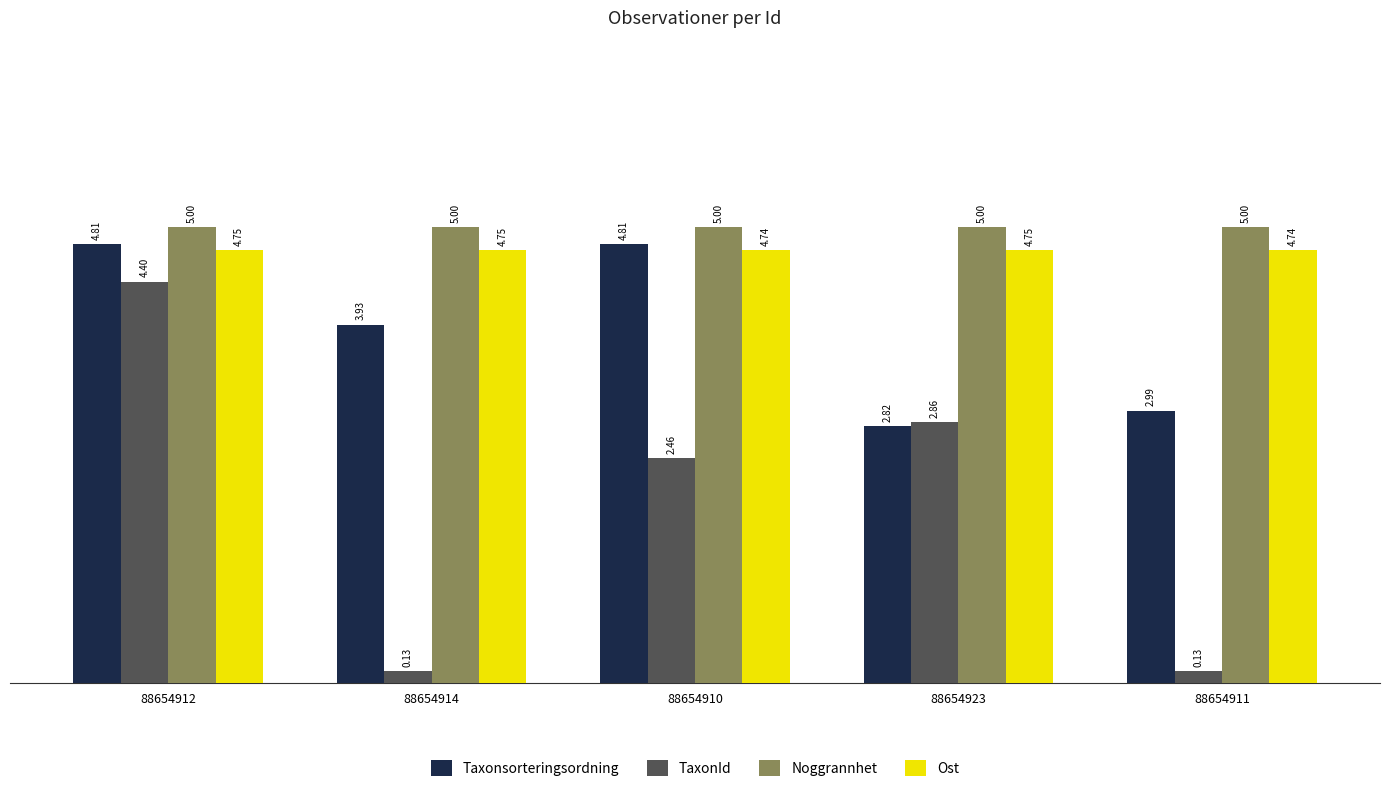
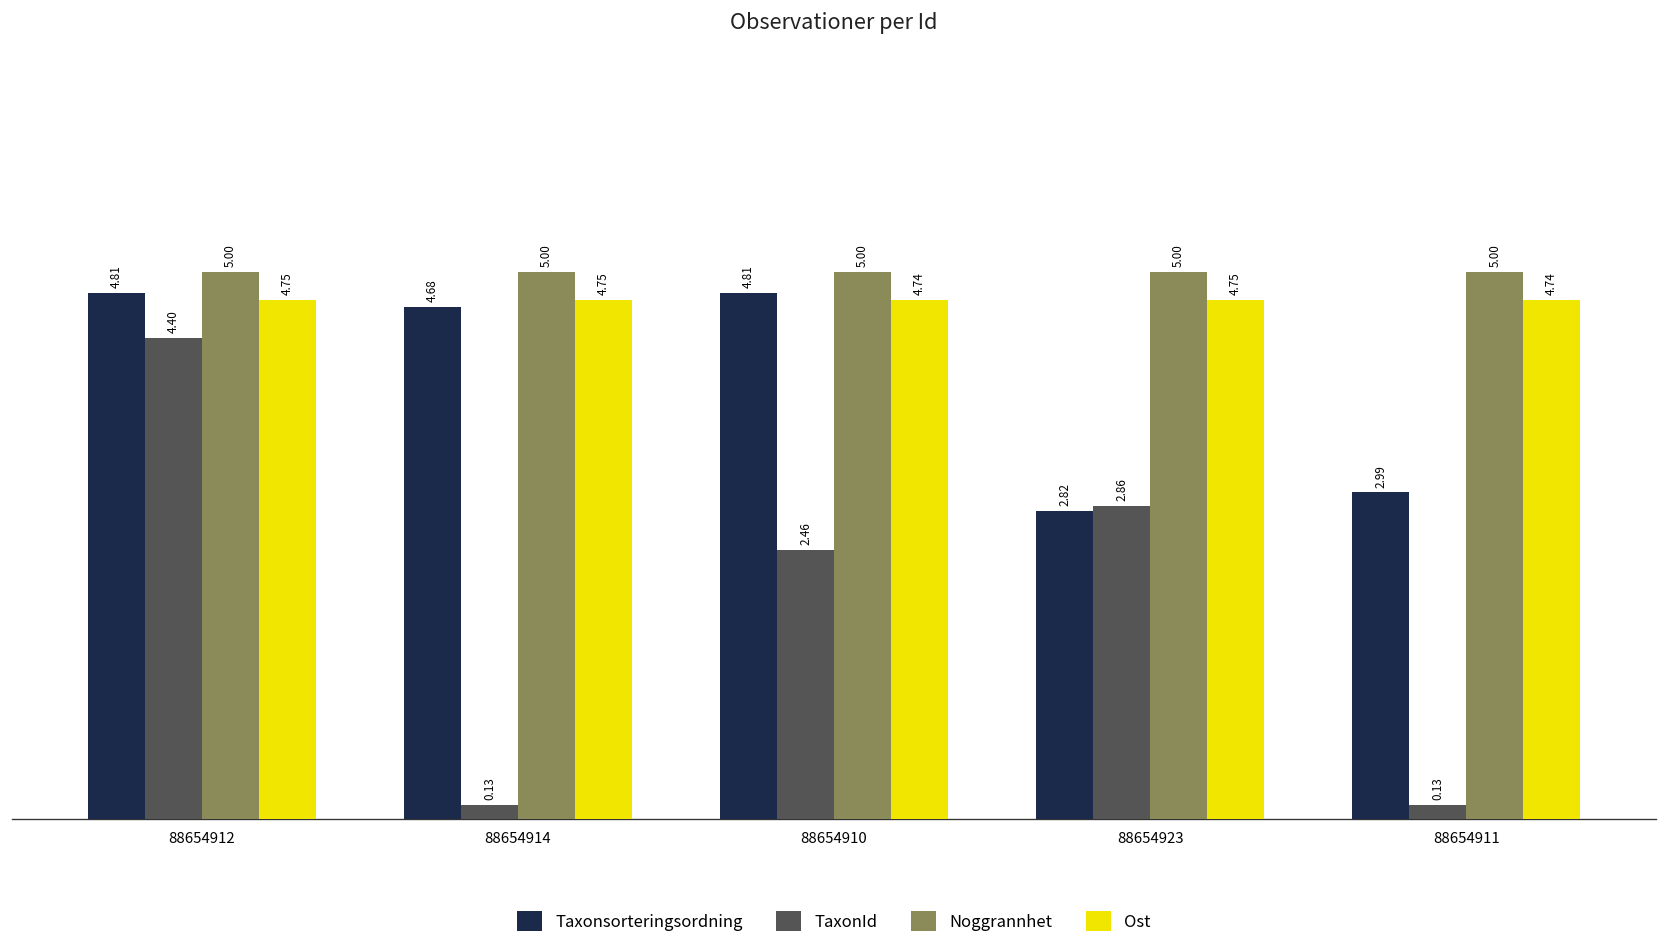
  {
    "Taxonsorteringsordning": {
      "88654912": 4.81,
-     "88654914": 3.93,
+     "88654914": 4.68,
      "88654910": 4.81,
      "88654923": 2.82,
      "88654911": 2.99
    },
    "TaxonId": {
      "88654912": 4.40,
      "88654914": 0.13,
      "88654910": 2.46,
      "88654923": 2.86,
      "88654911": 0.13
    },
    "Noggrannhet": {
      "88654912": 5.00,
      "88654914": 5.00,
      "88654910": 5.00,
      "88654923": 5.00,
      "88654911": 5.00
    },
    "Ost": {
      "88654912": 4.75,
      "88654914": 4.75,
      "88654910": 4.74,
      "88654923": 4.75,
      "88654911": 4.74
    }
  }
